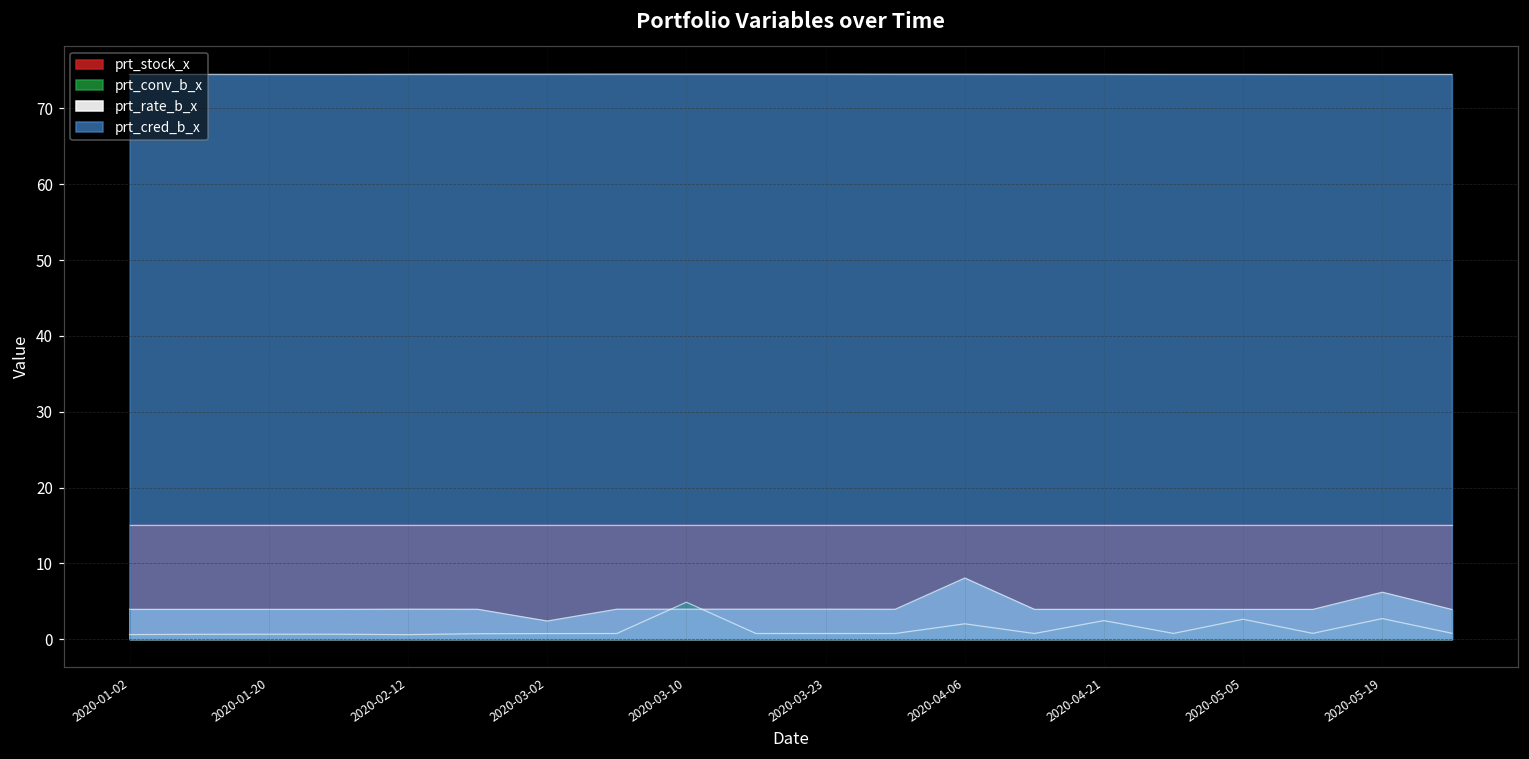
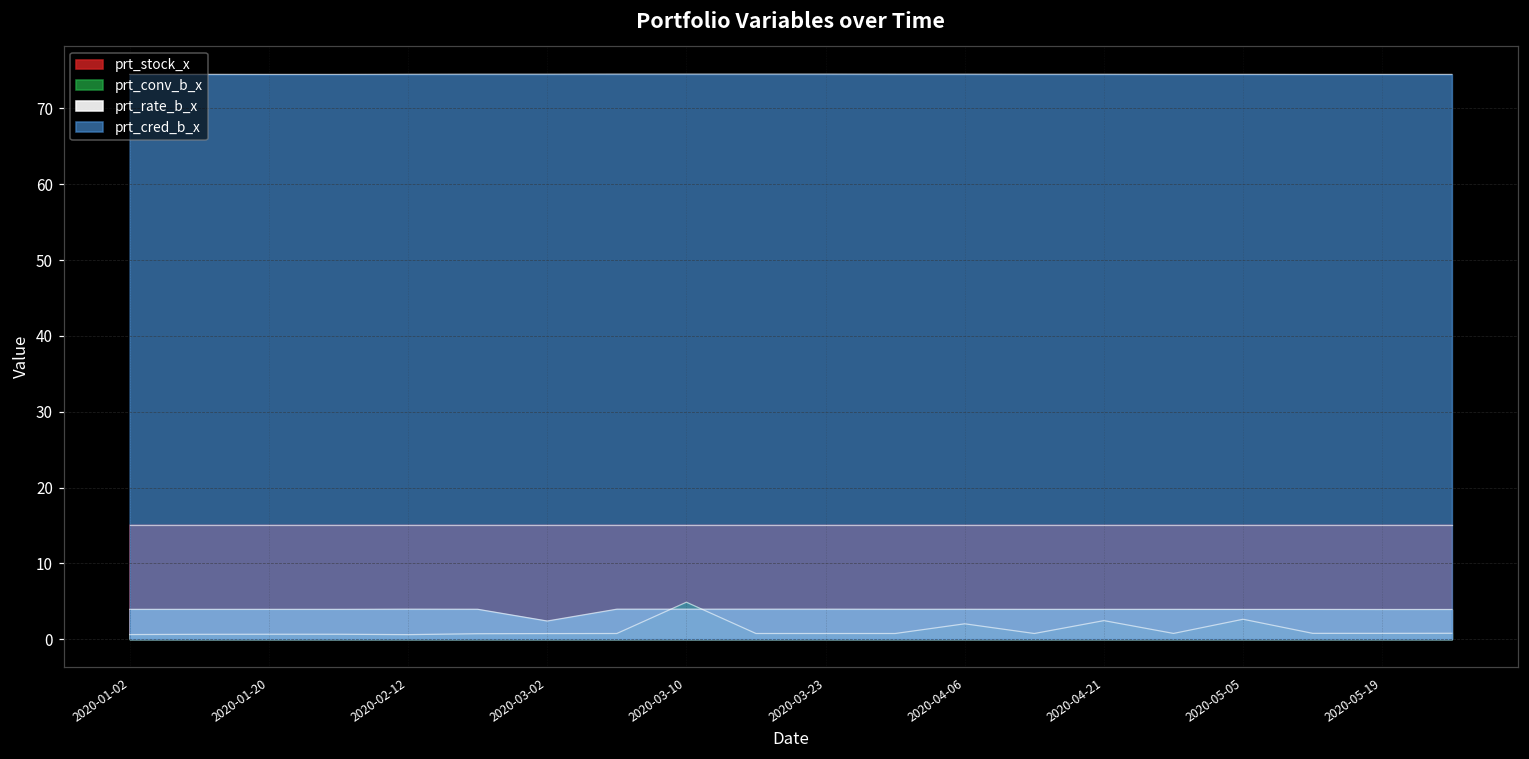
  {
    "prt_stock_x": {
      "2020-01-02": 15,
      "2020-01-20": 15,
      "2020-02-12": 15,
      "2020-03-02": 15,
      "2020-03-10": 15,
      "2020-03-23": 15,
      "2020-04-06": 15,
      "2020-04-21": 15,
      "2020-05-05": 15,
      "2020-05-19": 15
    },
    "prt_conv_b_x": {
      "2020-01-02": 1,
      "2020-01-20": 1,
      "2020-02-12": 1,
      "2020-03-02": 1,
      "2020-03-10": 5,
      "2020-03-23": 1,
      "2020-04-06": 2,
      "2020-04-21": 2,
      "2020-05-05": 3,
-     "2020-05-19": 3
+     "2020-05-19": 1
    },
    "prt_rate_b_x": {
      "2020-01-02": 4,
      "2020-01-20": 4,
      "2020-02-12": 4,
      "2020-03-02": 2,
      "2020-03-10": 4,
      "2020-03-23": 4,
-     "2020-04-06": 8,
+     "2020-04-06": 4,
      "2020-04-21": 4,
      "2020-05-05": 4,
-     "2020-05-19": 6
+     "2020-05-19": 4
    },
    "prt_cred_b_x": {
      "2020-01-20": 75,
      "2020-02-12": 75,
      "2020-03-02": 75,
      "2020-03-10": 75,
      "2020-03-23": 75,
      "2020-04-06": 75,
      "2020-04-21": 75,
      "2020-05-05": 75,
      "2020-05-19": 75
    }
  }
